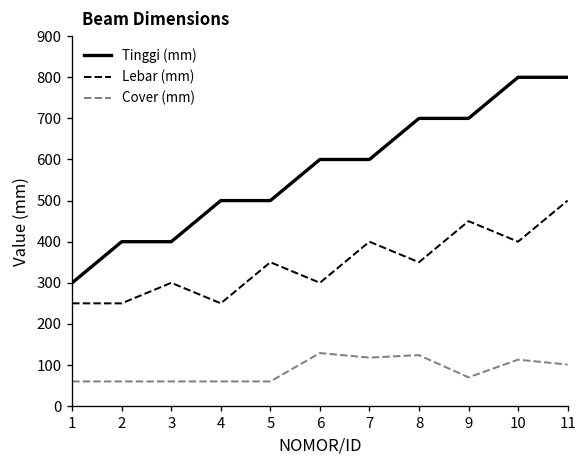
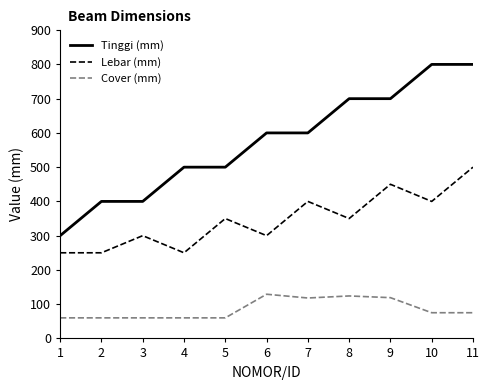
  {
    "Cover (mm)": {
      "1": 60,
      "2": 60,
      "3": 60,
      "4": 60,
      "5": 60,
      "6": 130,
      "7": 120,
      "8": 120,
-     "9": 70,
-     "10": 110,
-     "11": 100
+     "9": 120,
+     "10": 80,
+     "11": 80
    }
  }
